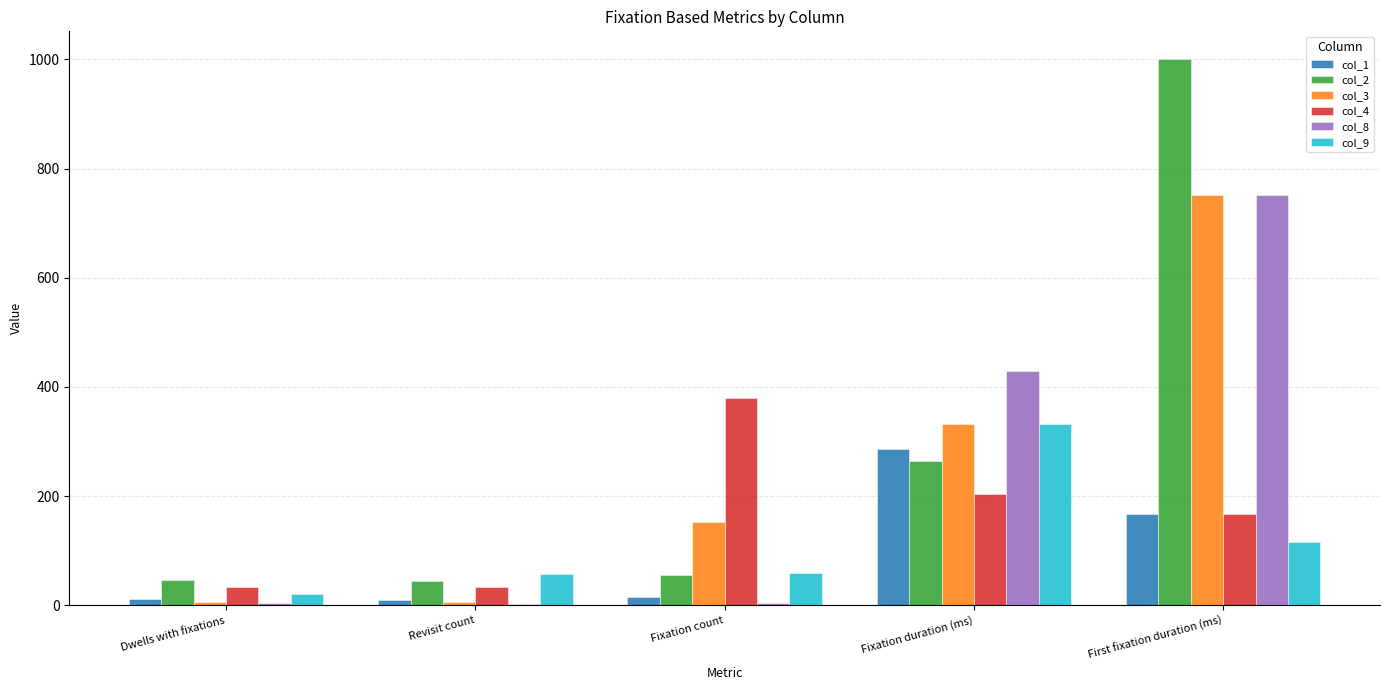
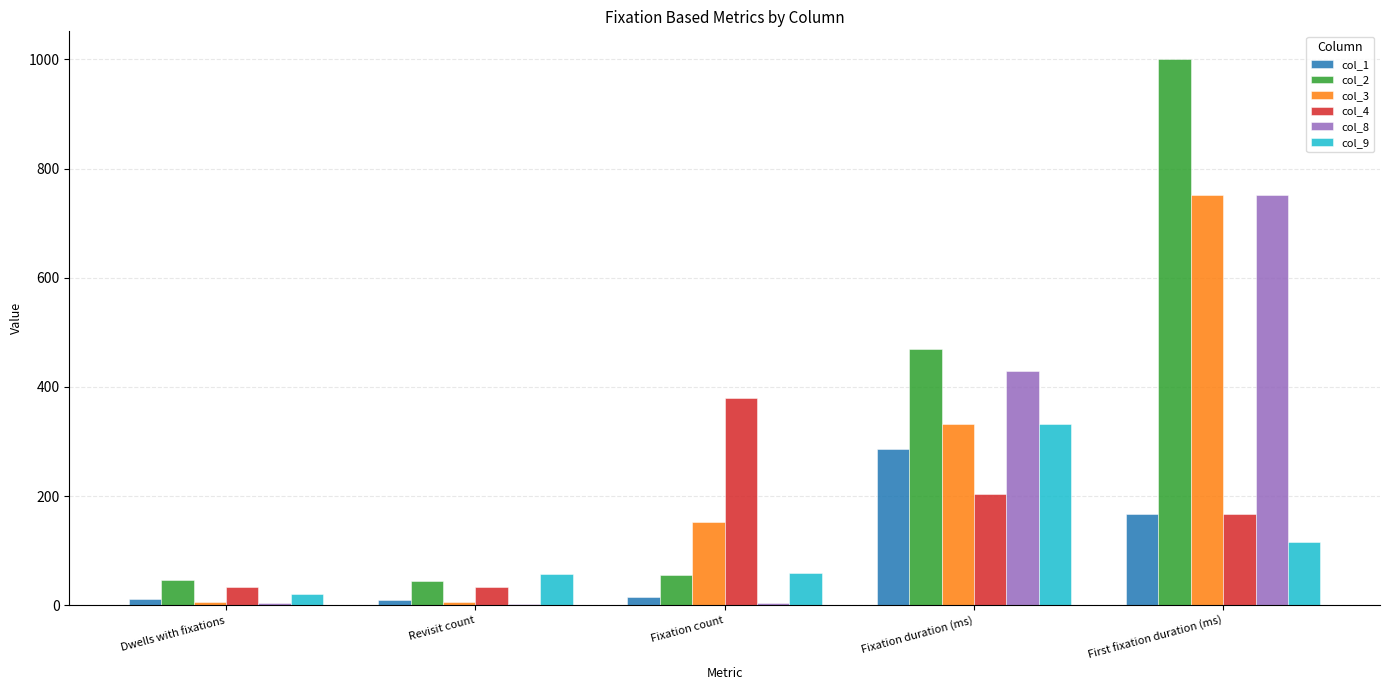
  {
    "col_1": {
      "Dwells with fixations": 10,
      "Revisit count": 10,
      "Fixation count": 20,
      "Fixation duration (ms)": 290,
      "First fixation duration (ms)": 170
    },
    "col_2": {
      "Dwells with fixations": 50,
      "Revisit count": 50,
      "Fixation count": 60,
-     "Fixation duration (ms)": 260,
+     "Fixation duration (ms)": 470,
      "First fixation duration (ms)": 1000
    },
    "col_3": {
      "Dwells with fixations": 10,
      "Revisit count": 10,
      "Fixation count": 150,
      "Fixation duration (ms)": 330,
      "First fixation duration (ms)": 750
    },
    "col_4": {
      "Dwells with fixations": 30,
      "Revisit count": 30,
      "Fixation count": 380,
      "Fixation duration (ms)": 200,
      "First fixation duration (ms)": 170
    },
    "col_8": {
      "Fixation count": 10,
      "Fixation duration (ms)": 430,
      "First fixation duration (ms)": 750
    },
    "col_9": {
      "Dwells with fixations": 20,
      "Revisit count": 60,
      "Fixation count": 60,
      "Fixation duration (ms)": 330,
      "First fixation duration (ms)": 120
    }
  }
